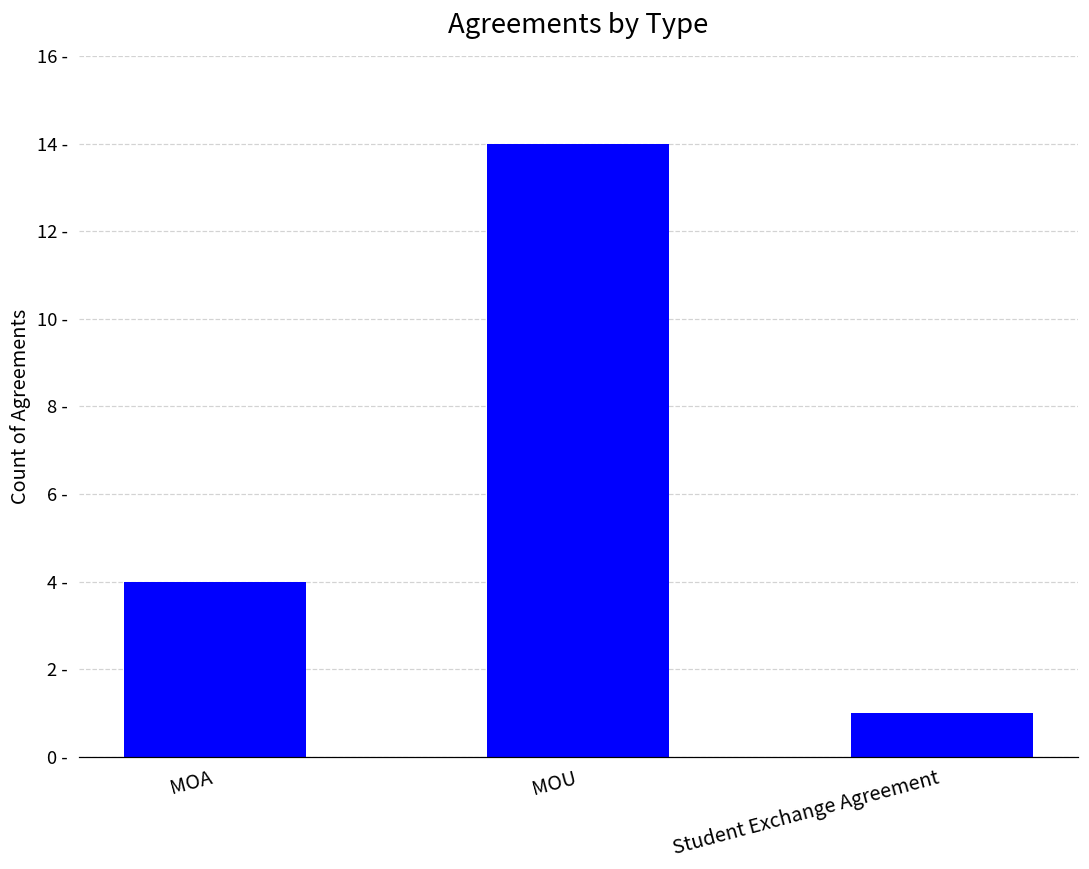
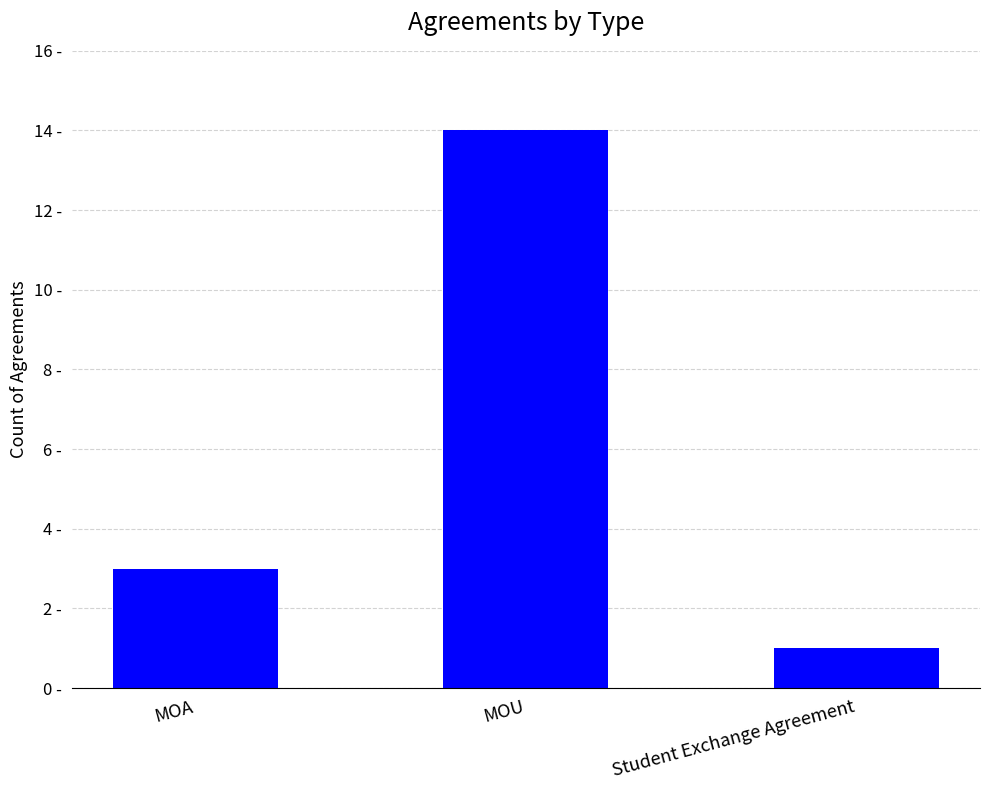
  {
-   "MOA": "4 -",
+   "MOA": "3 -",
    "MOU": "14 -",
    "Student Exchange Agreement": "1 -"
  }
